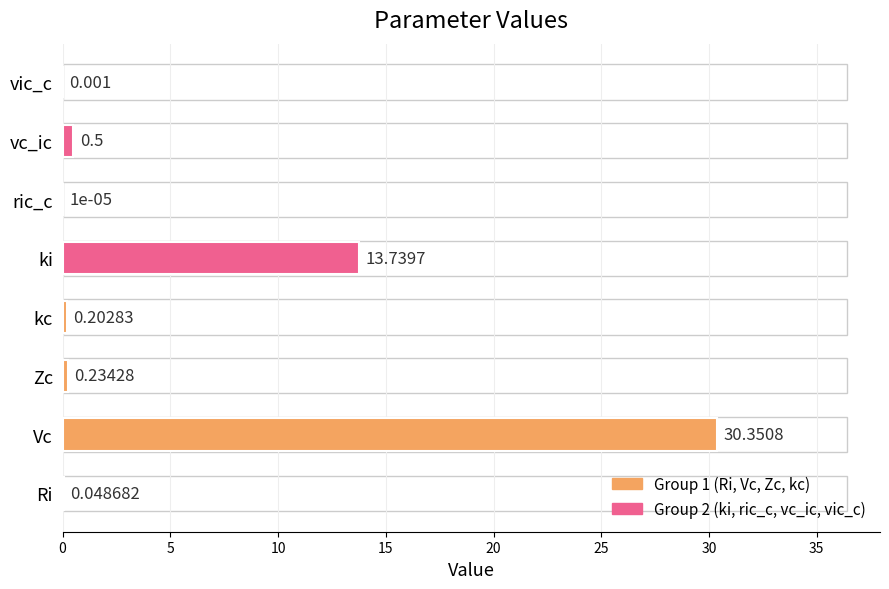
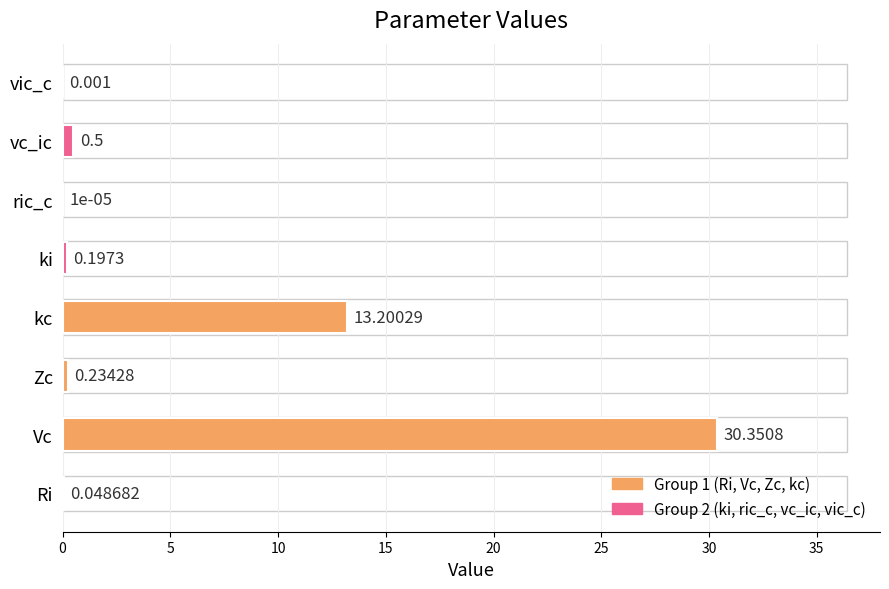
  {
    "vic_c": "0.001",
    "vc_ic": "0.5",
    "ric_c": "1e-05",
-   "ki": "13.7397",
-   "kc": "0.20283",
+   "ki": "0.1973",
+   "kc": "13.20029",
    "Zc": "0.23428",
    "Vc": "30.3508",
    "Ri": "0.048682"
  }
